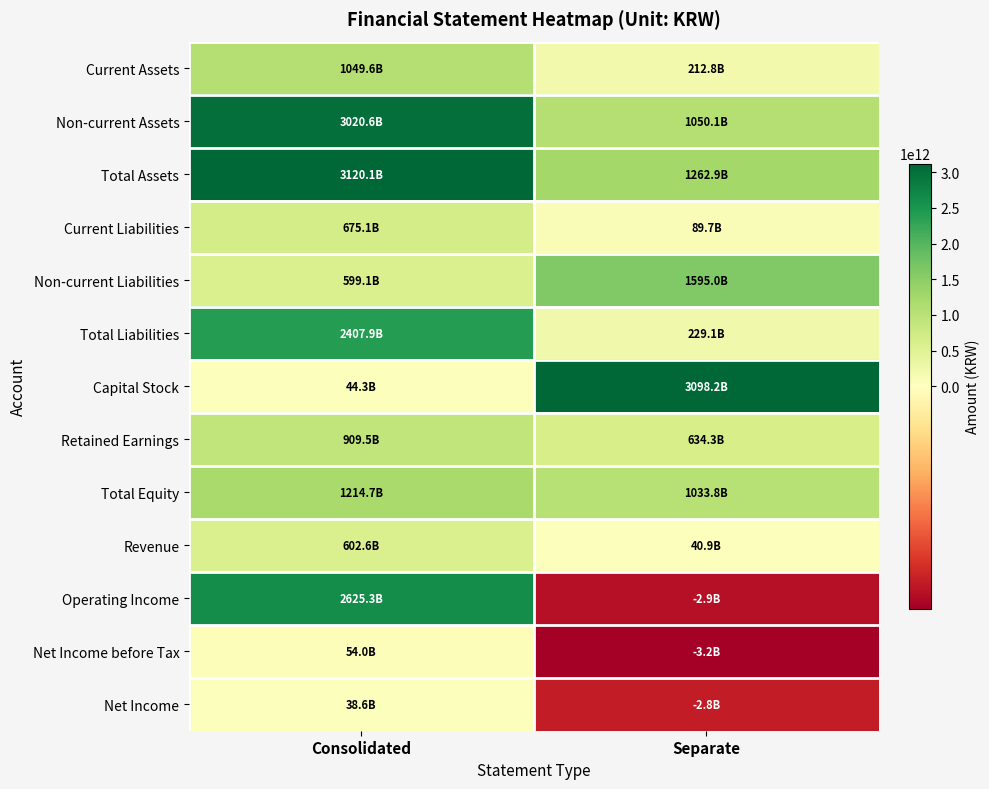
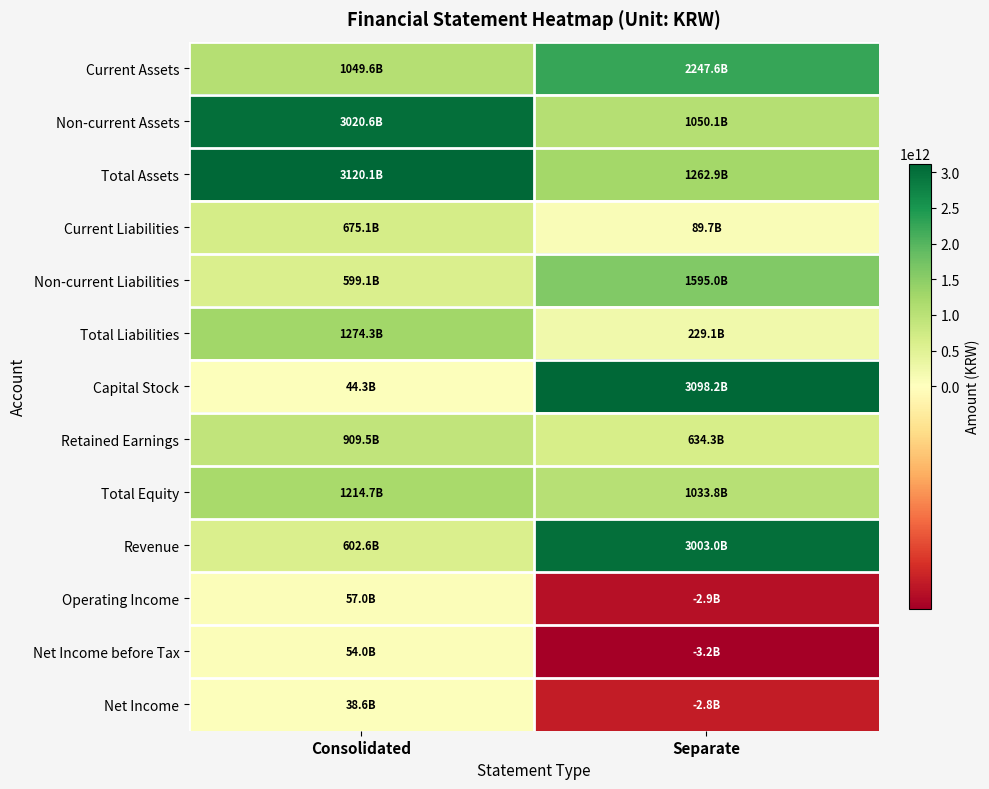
  {
    "Current Assets": {
      "Consolidated": "1049.6B",
-     "Separate": "212.8B"
+     "Separate": "2247.6B"
    },
    "Non-current Assets": {
      "Consolidated": "3020.6B",
      "Separate": "1050.1B"
    },
    "Total Assets": {
      "Consolidated": "3120.1B",
      "Separate": "1262.9B"
    },
    "Current Liabilities": {
      "Consolidated": "675.1B",
      "Separate": "89.7B"
    },
    "Non-current Liabilities": {
      "Consolidated": "599.1B",
      "Separate": "1595.0B"
    },
    "Total Liabilities": {
-     "Consolidated": "2407.9B",
+     "Consolidated": "1274.3B",
      "Separate": "229.1B"
    },
    "Capital Stock": {
      "Consolidated": "44.3B",
      "Separate": "3098.2B"
    },
    "Retained Earnings": {
      "Consolidated": "909.5B",
      "Separate": "634.3B"
    },
    "Total Equity": {
      "Consolidated": "1214.7B",
      "Separate": "1033.8B"
    },
    "Revenue": {
      "Consolidated": "602.6B",
-     "Separate": "40.9B"
+     "Separate": "3003.0B"
    },
    "Operating Income": {
-     "Consolidated": "2625.3B",
+     "Consolidated": "57.0B",
      "Separate": "-2.9B"
    },
    "Net Income before Tax": {
      "Consolidated": "54.0B",
      "Separate": "-3.2B"
    },
    "Net Income": {
      "Consolidated": "38.6B",
      "Separate": "-2.8B"
    }
  }
